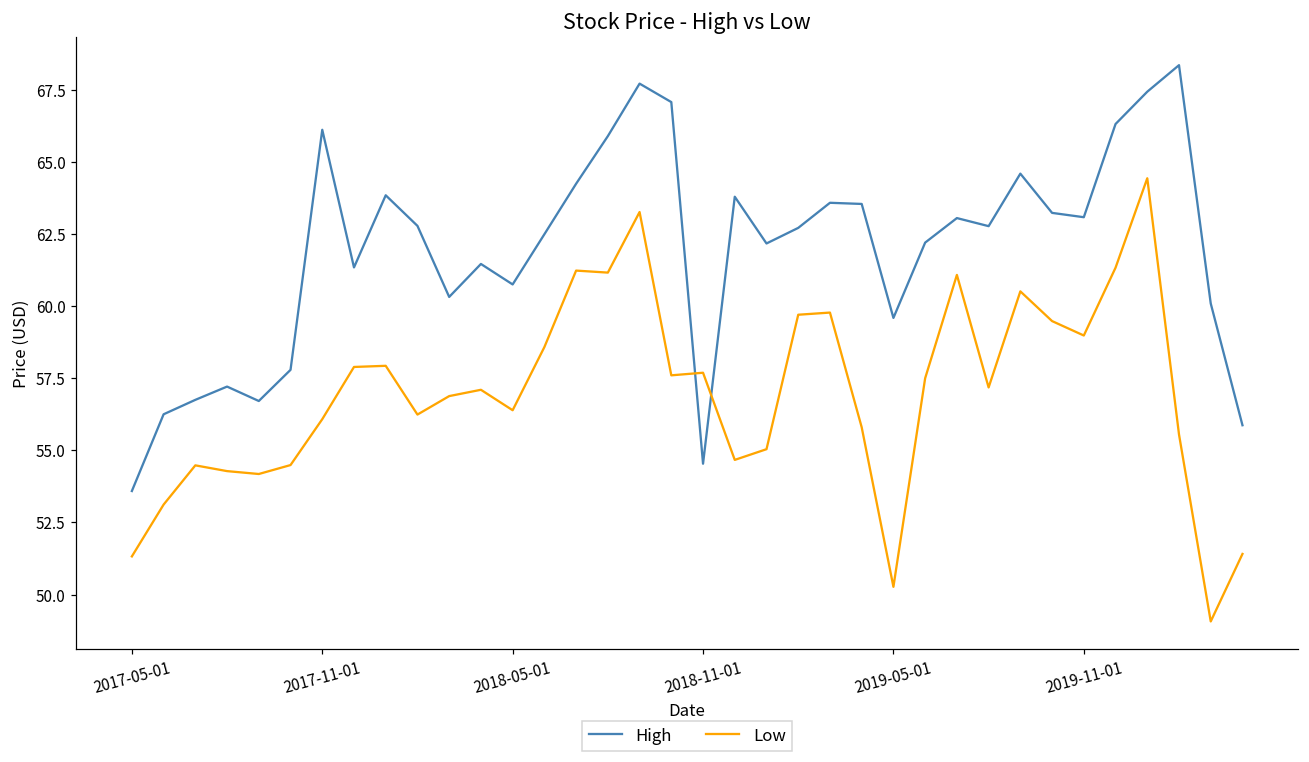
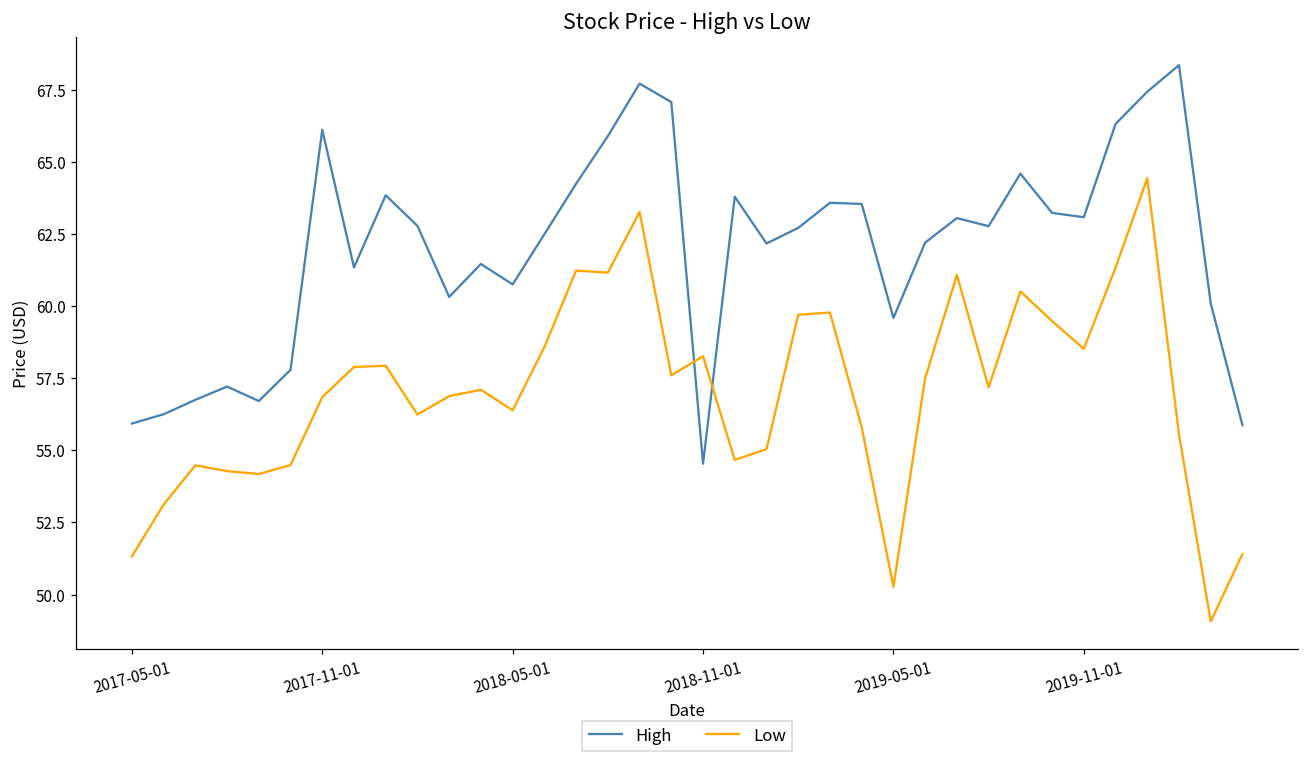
  {
    "High": {
-     "2017-05-01": 53.6,
+     "2017-05-01": 55.9,
      "2017-11-01": 66.1,
      "2018-05-01": 60.8,
      "2018-11-01": 54.5,
      "2019-05-01": 59.6,
      "2019-11-01": 63.1
    },
    "Low": {
      "2017-05-01": 51.3,
-     "2017-11-01": 56.1,
+     "2017-11-01": 56.8,
      "2018-05-01": 56.4,
-     "2018-11-01": 57.7,
+     "2018-11-01": 58.3,
      "2019-05-01": 50.3,
-     "2019-11-01": 59.0
+     "2019-11-01": 58.5
    }
  }
